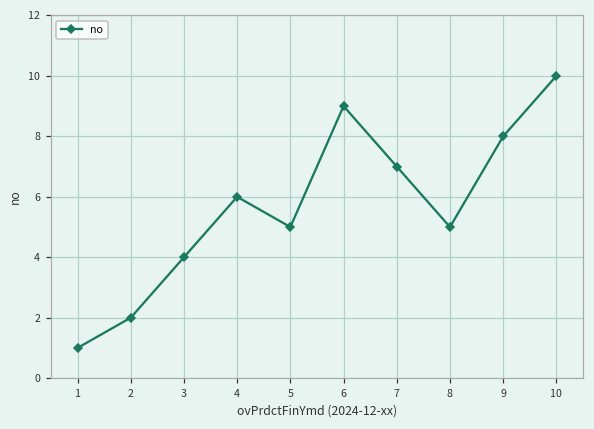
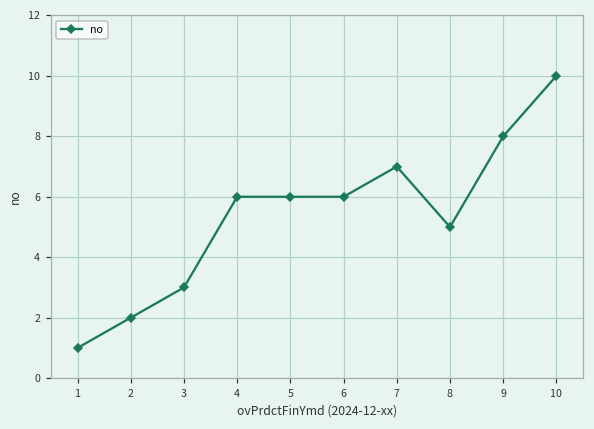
  {
    "1": 1,
    "2": 2,
-   "3": 4,
+   "3": 3,
    "4": 6,
-   "5": 5,
-   "6": 9,
+   "5": 6,
+   "6": 6,
    "7": 7,
    "8": 5,
    "9": 8,
    "10": 10
  }
